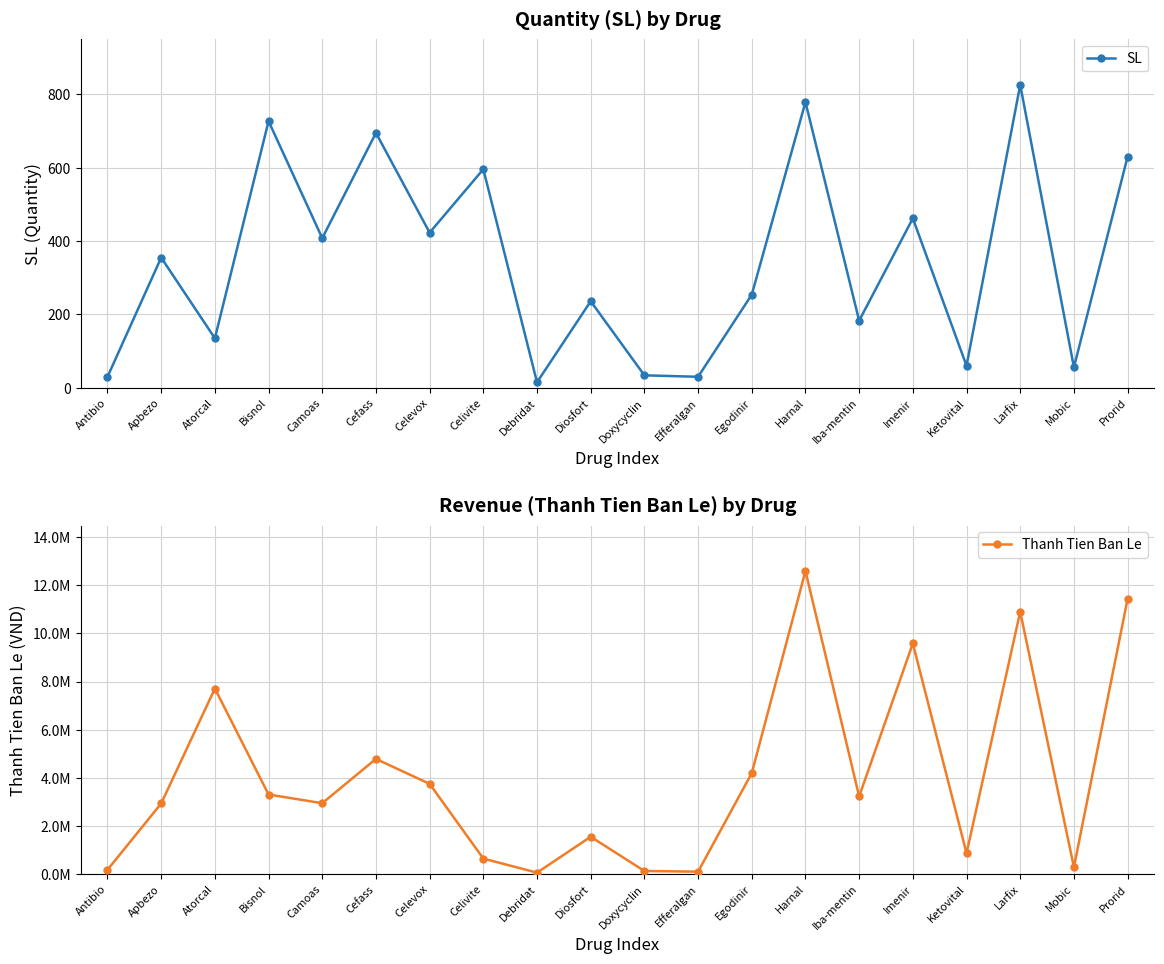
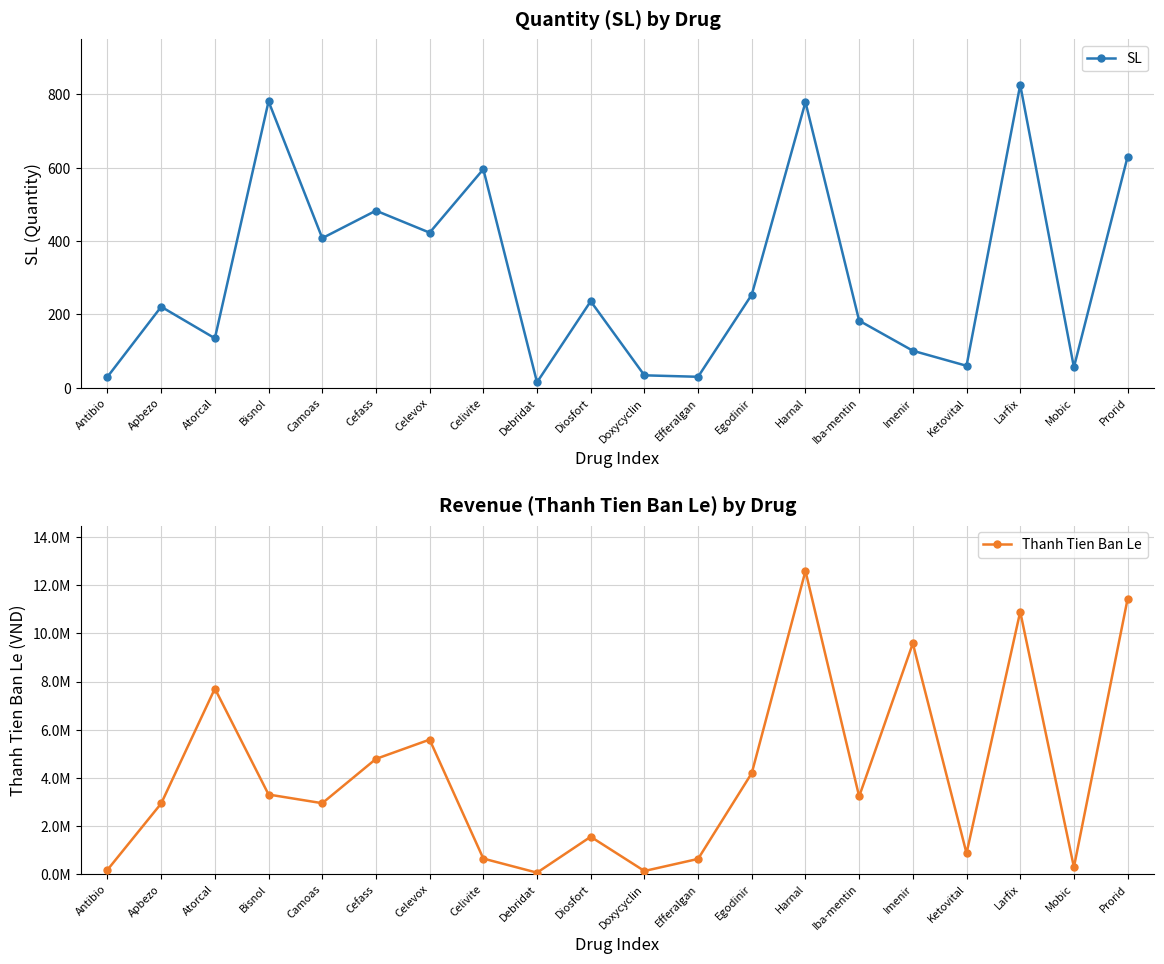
  {
    "Quantity (SL) by Drug": {
      "Antibio": 30,
-     "Apbezo": 360,
+     "Apbezo": 220,
      "Atorcal": 140,
-     "Bisnol": 730,
+     "Bisnol": 780,
      "Camoas": 410,
-     "Cefass": 700,
+     "Cefass": 480,
      "Celevox": 420,
      "Celivite": 600,
      "Debridat": 20,
      "Diosfort": 240,
      "Doxycyclin": 30,
      "Efferalgan": 30,
      "Egodinir": 250,
      "Harnal": 780,
      "Iba-mentin": 180,
-     "Imenir": 460,
+     "Imenir": 100,
      "Ketovital": 60,
      "Larfix": 830,
      "Mobic": 60,
      "Prorid": 630
    },
    "Revenue (Thanh Tien Ban Le) by Drug": {
      "Antibio": 200000,
      "Apbezo": 2900000,
      "Atorcal": 7700000,
      "Bisnol": 3300000,
      "Camoas": 2900000,
      "Cefass": 4800000,
-     "Celevox": 3700000,
+     "Celevox": 5600000,
      "Celivite": 600000,
      "Debridat": 100000,
      "Diosfort": 1500000,
      "Doxycyclin": 100000,
-     "Efferalgan": 100000,
+     "Efferalgan": 600000,
      "Egodinir": 4200000,
      "Harnal": 12600000,
      "Iba-mentin": 3200000,
      "Imenir": 9600000,
      "Ketovital": 900000,
      "Larfix": 10900000,
      "Mobic": 300000,
      "Prorid": 11400000
    }
  }
